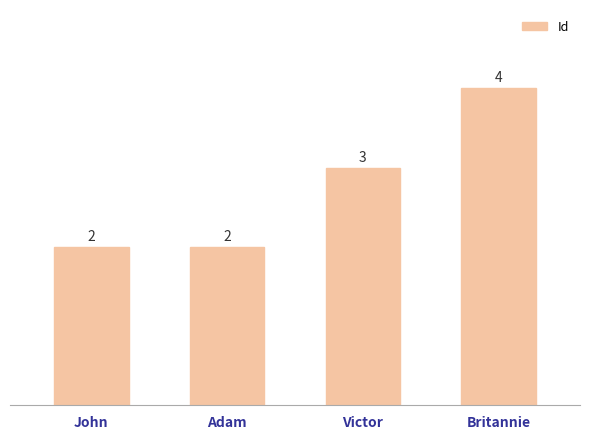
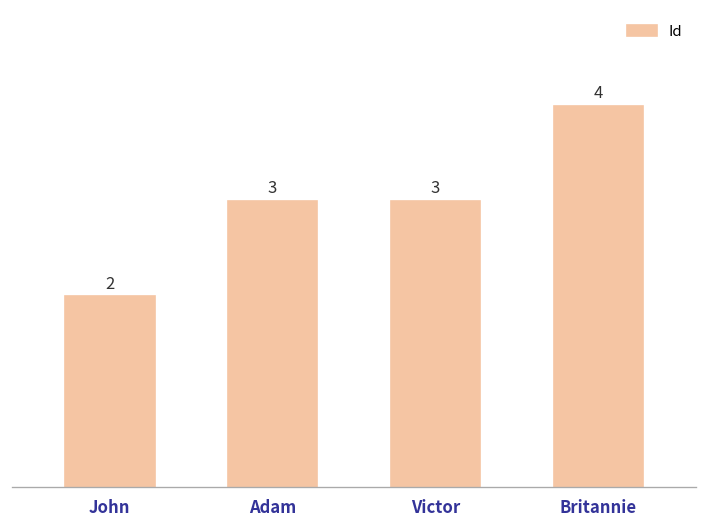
  {
    "John": 2,
-   "Adam": 2,
+   "Adam": 3,
    "Victor": 3,
    "Britannie": 4
  }
